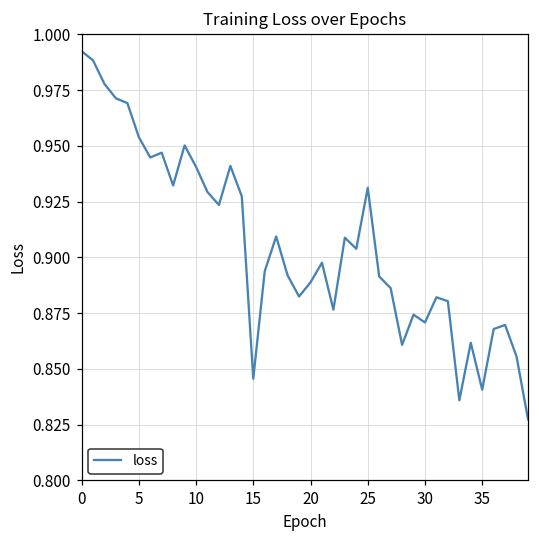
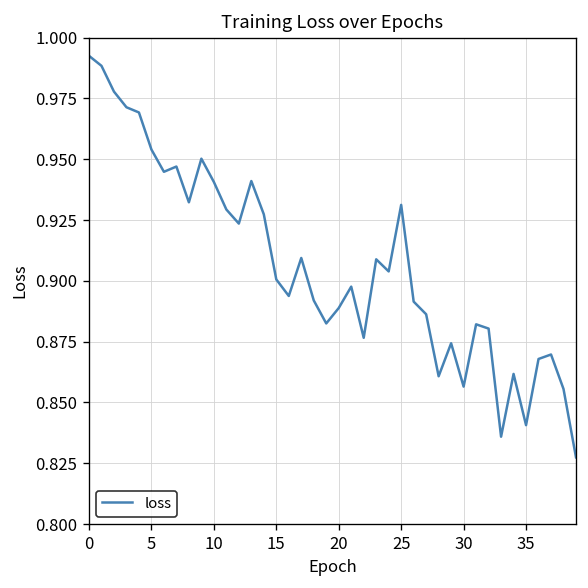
  {
    "0": 0.993,
    "5": 0.954,
    "10": 0.941,
-   "15": 0.846,
+   "15": 0.901,
    "20": 0.889,
    "25": 0.931,
-   "30": 0.871,
+   "30": 0.857,
    "35": 0.841
  }
